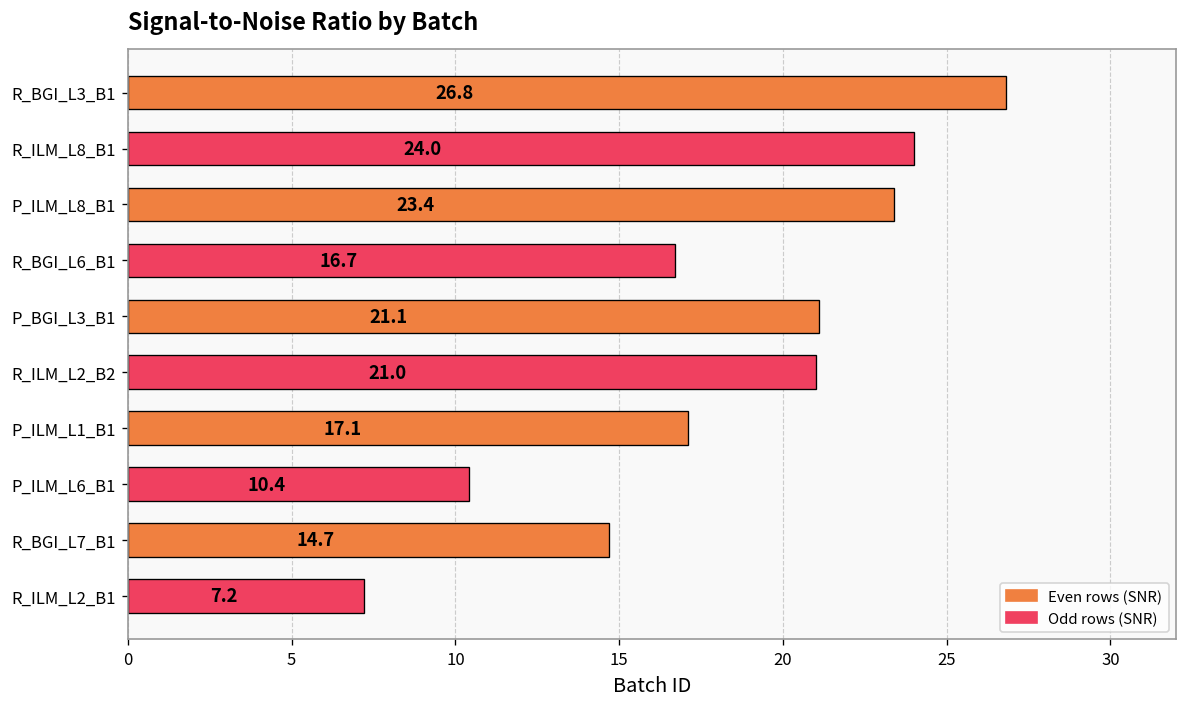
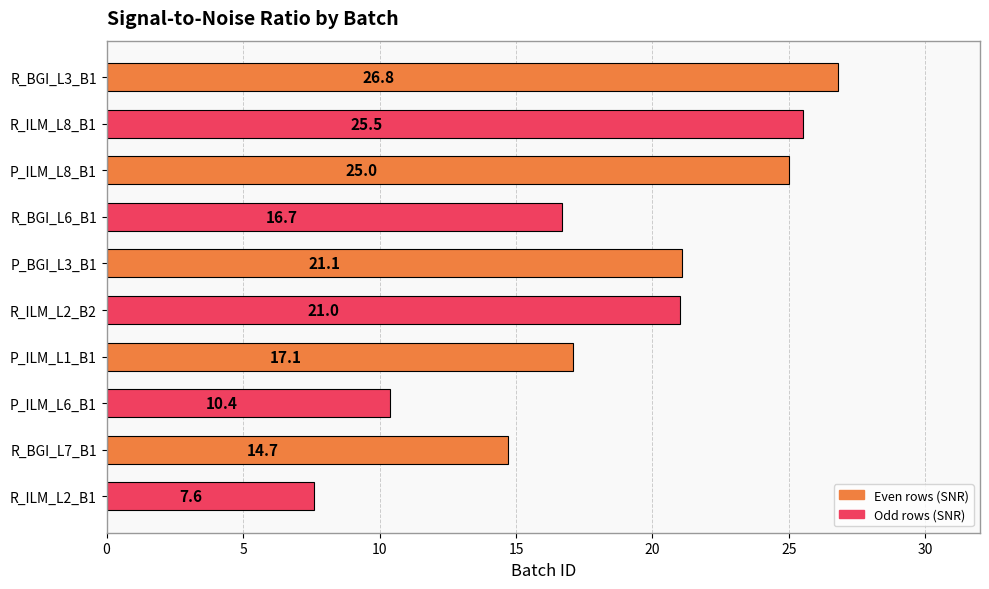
  {
    "R_BGI_L3_B1": 26.8,
-   "R_ILM_L8_B1": 24.0,
-   "P_ILM_L8_B1": 23.4,
+   "R_ILM_L8_B1": 25.5,
+   "P_ILM_L8_B1": 25.0,
    "R_BGI_L6_B1": 16.7,
    "P_BGI_L3_B1": 21.1,
    "R_ILM_L2_B2": 21.0,
    "P_ILM_L1_B1": 17.1,
    "P_ILM_L6_B1": 10.4,
    "R_BGI_L7_B1": 14.7,
-   "R_ILM_L2_B1": 7.2
+   "R_ILM_L2_B1": 7.6
  }
